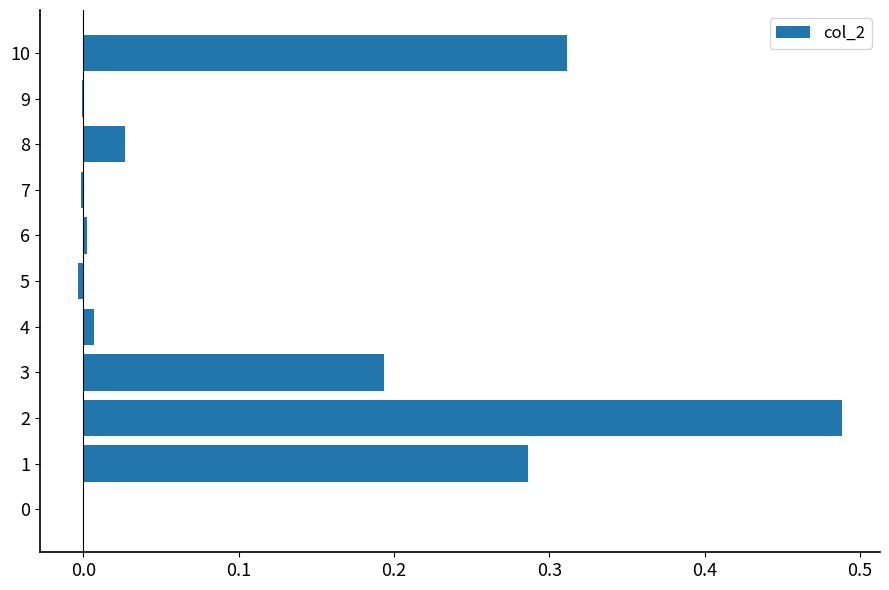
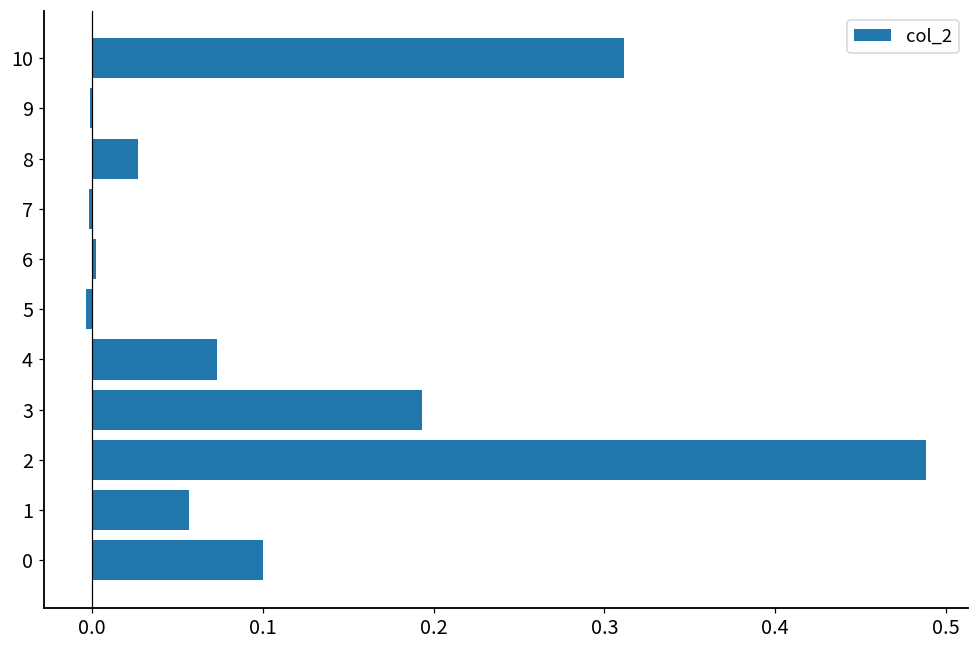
  {
    "10": 0.311,
    "8": 0.027,
    "7": -0.002,
    "6": 0.002,
    "5": -0.004,
-   "4": 0.007,
+   "4": 0.073,
    "3": 0.193,
    "2": 0.488,
-   "1": 0.286,
-   "0": 0.0
+   "1": 0.057,
+   "0": 0.1
  }
